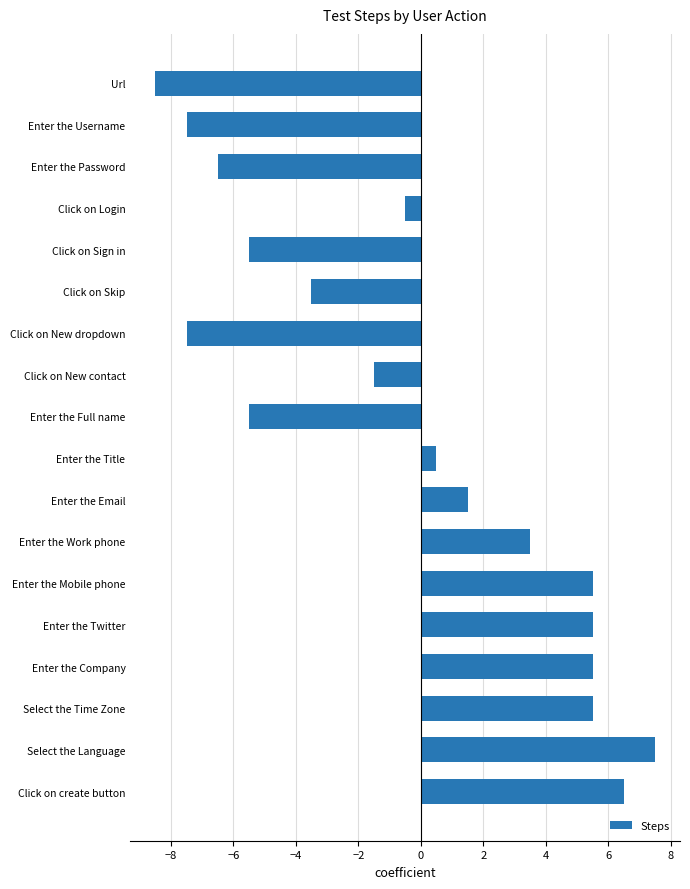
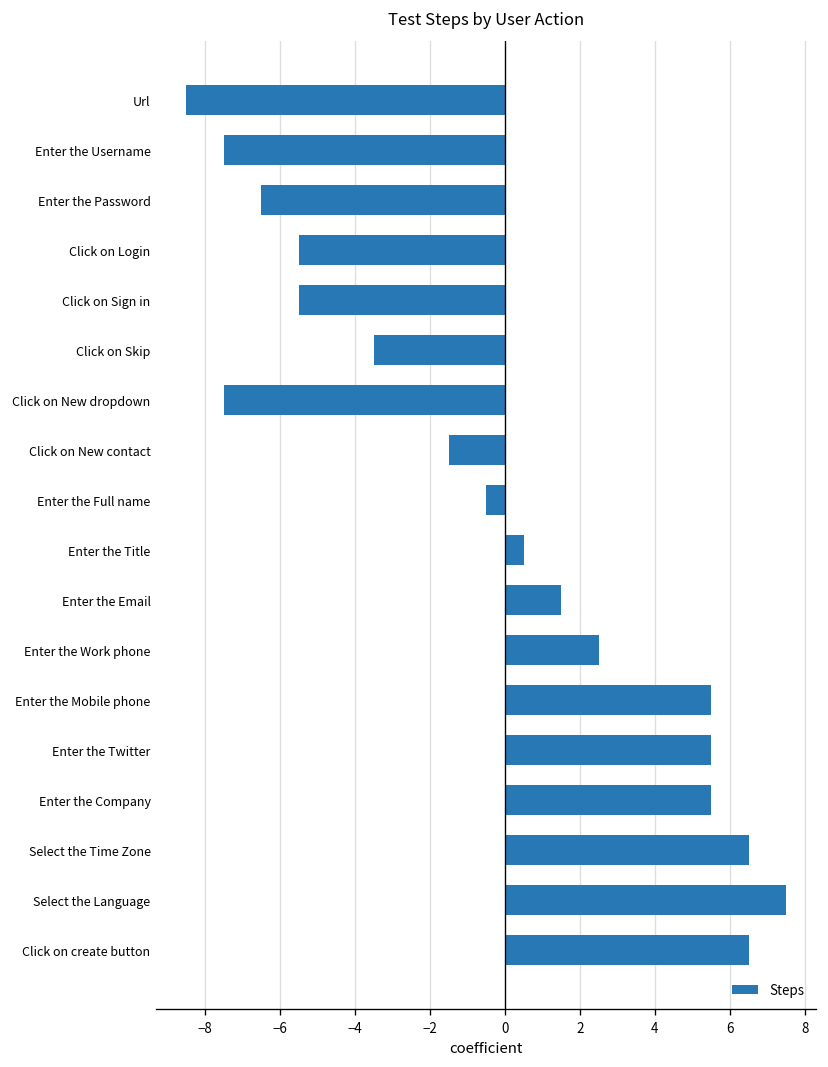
  {
    "Url": -8.5,
    "Enter the Username": -7.5,
    "Enter the Password": -6.5,
-   "Click on Login": -0.5,
+   "Click on Login": -5.5,
    "Click on Sign in": -5.5,
    "Click on Skip": -3.5,
    "Click on New dropdown": -7.5,
    "Click on New contact": -1.5,
-   "Enter the Full name": -5.5,
+   "Enter the Full name": -0.5,
    "Enter the Title": 0.5,
    "Enter the Email": 1.5,
-   "Enter the Work phone": 3.5,
+   "Enter the Work phone": 2.5,
    "Enter the Mobile phone": 5.5,
    "Enter the Twitter": 5.5,
    "Enter the Company": 5.5,
-   "Select the Time Zone": 5.5,
+   "Select the Time Zone": 6.5,
    "Select the Language": 7.5,
    "Click on create button": 6.5
  }
